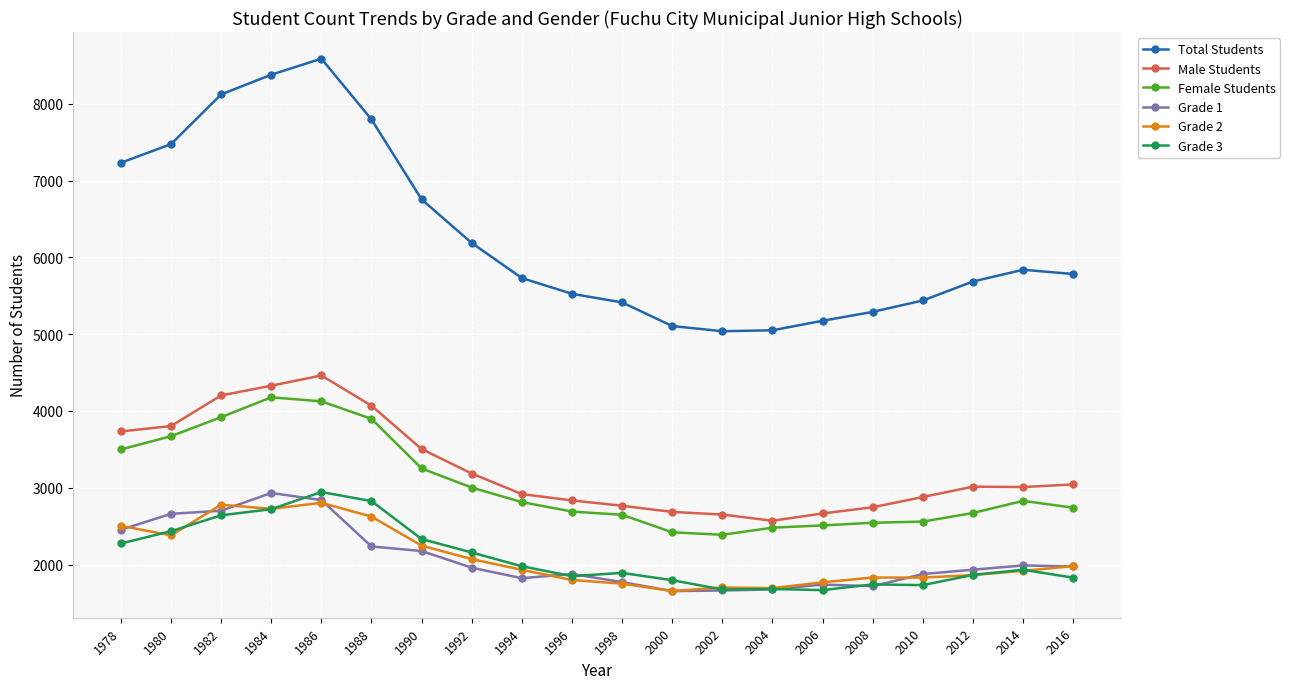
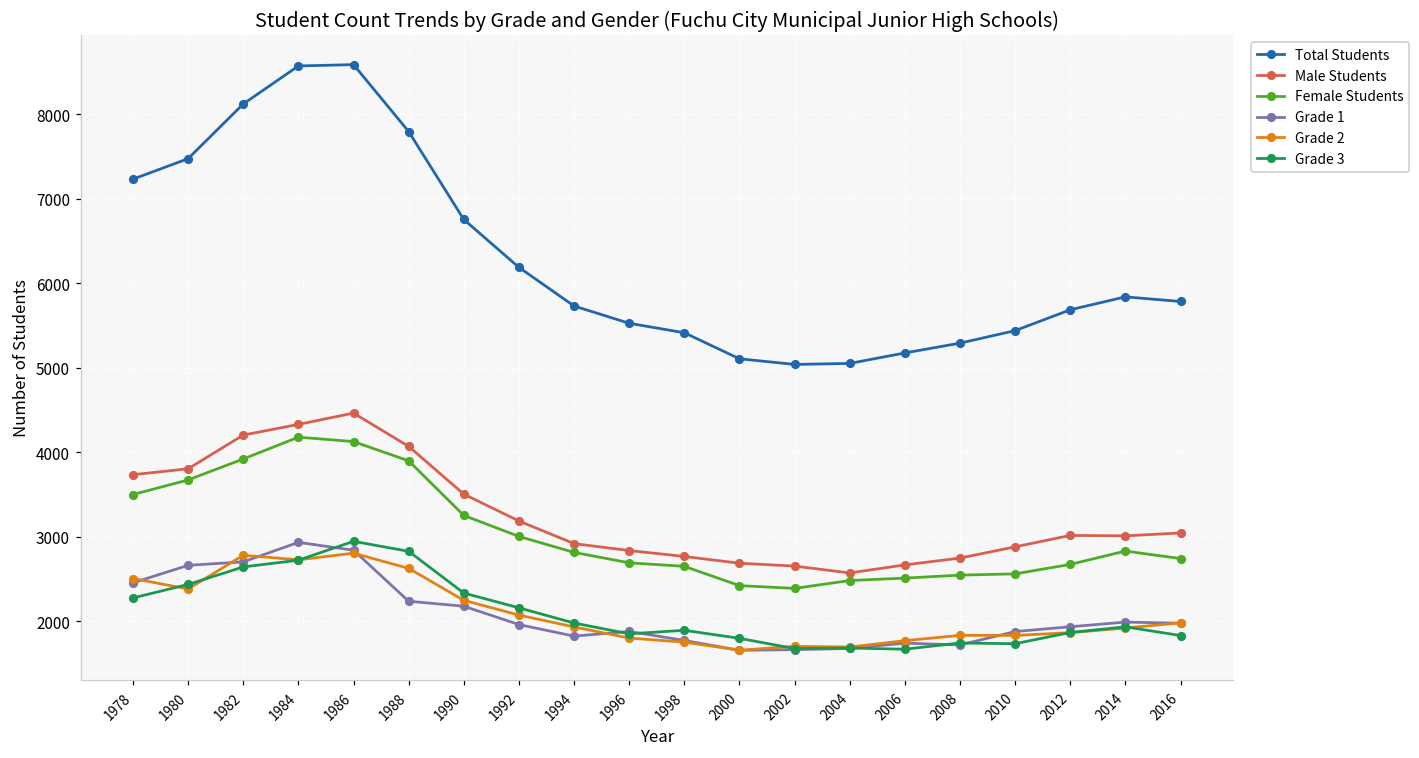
  {
    "Total Students": {
      "1978": 7200,
      "1980": 7500,
      "1982": 8100,
-     "1984": 8400,
+     "1984": 8600,
      "1986": 8600,
      "1988": 7800,
      "1990": 6800,
      "1992": 6200,
      "1994": 5700,
      "1996": 5500,
      "1998": 5400,
      "2000": 5100,
      "2002": 5000,
      "2004": 5100,
      "2006": 5200,
      "2008": 5300,
      "2010": 5400,
      "2012": 5700,
      "2014": 5800,
      "2016": 5800
    },
    "Male Students": {
      "1978": 3700,
      "1980": 3800,
      "1982": 4200,
      "1984": 4300,
      "1986": 4500,
      "1988": 4100,
      "1990": 3500,
      "1992": 3200,
      "1994": 2900,
      "1996": 2800,
      "1998": 2800,
      "2000": 2700,
      "2002": 2700,
      "2004": 2600,
      "2006": 2700,
      "2008": 2700,
      "2010": 2900,
      "2012": 3000,
      "2014": 3000,
      "2016": 3000
    },
    "Female Students": {
      "1978": 3500,
      "1980": 3700,
      "1982": 3900,
      "1984": 4200,
      "1986": 4100,
      "1988": 3900,
      "1990": 3300,
      "1992": 3000,
      "1994": 2800,
      "1996": 2700,
      "1998": 2600,
      "2000": 2400,
      "2002": 2400,
      "2004": 2500,
      "2006": 2500,
      "2008": 2500,
      "2010": 2600,
      "2012": 2700,
      "2014": 2800,
      "2016": 2700
    },
    "Grade 1": {
      "1978": 2500,
      "1980": 2700,
      "1982": 2700,
      "1984": 2900,
      "1986": 2800,
      "1988": 2200,
      "1990": 2200,
      "1992": 2000,
      "1994": 1800,
      "2010": 1900,
      "2012": 1900,
      "2014": 2000
    },
    "Grade 2": {
      "1978": 2500,
      "1980": 2400,
      "1982": 2800,
      "1986": 2800,
      "1988": 2600,
      "1990": 2200,
      "1992": 2100,
      "1994": 1900,
      "1996": 1800,
      "2008": 1800,
      "2010": 1800
    },
    "Grade 3": {
      "1978": 2300,
      "1980": 2400,
      "1982": 2600,
      "1986": 2900,
      "1988": 2800,
      "1990": 2300,
      "1992": 2200,
      "1994": 2000,
      "1998": 1900,
      "2000": 1800,
      "2006": 1700,
      "2010": 1700,
      "2016": 1800
    }
  }
